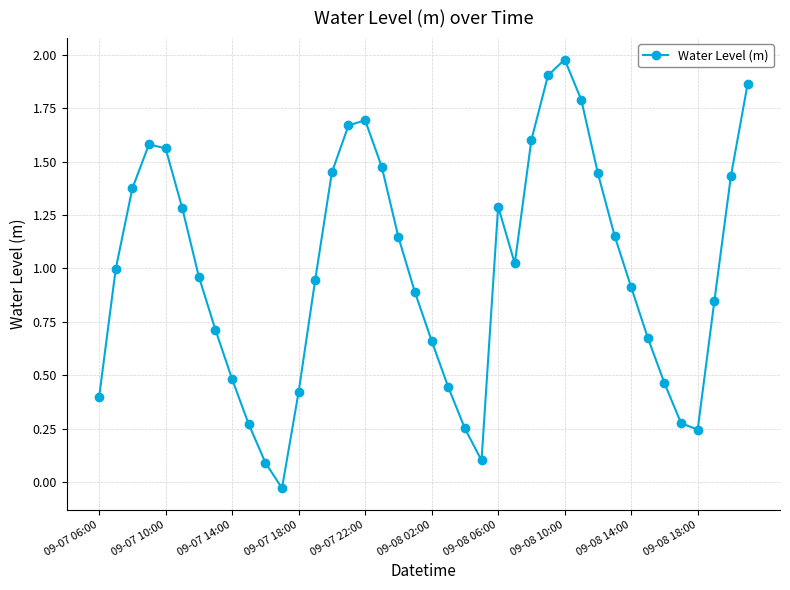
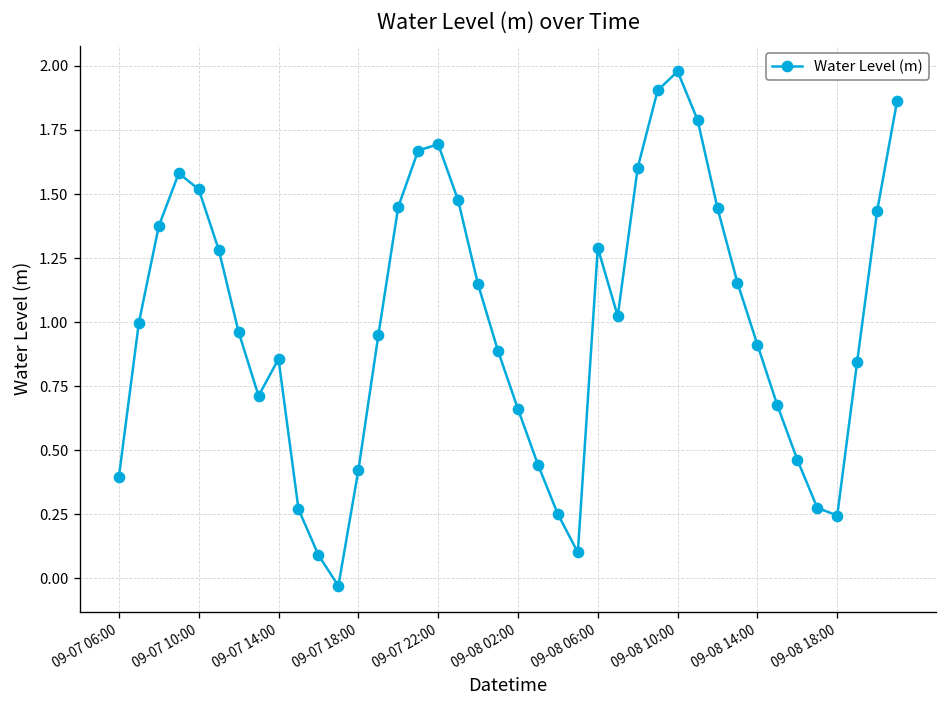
  {
    "09-07 06:00": 0.40,
-   "09-07 10:00": 1.56,
-   "09-07 14:00": 0.48,
+   "09-07 10:00": 1.52,
+   "09-07 14:00": 0.86,
    "09-07 18:00": 0.42,
    "09-07 22:00": 1.69,
    "09-08 02:00": 0.66,
    "09-08 06:00": 1.29,
    "09-08 10:00": 1.98,
    "09-08 14:00": 0.91,
    "09-08 18:00": 0.24
  }
